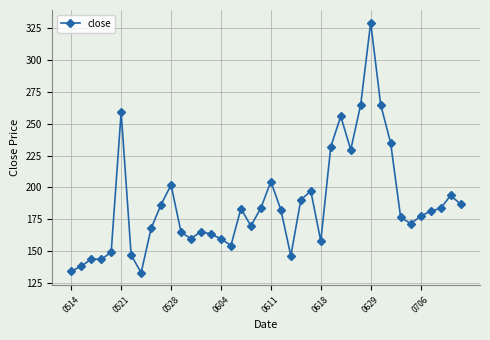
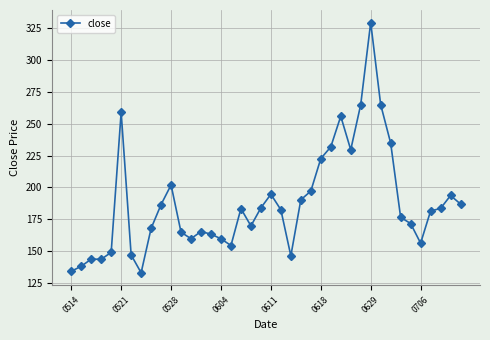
  {
    "0514": 134,
    "0521": 259,
    "0528": 202,
    "0604": 160,
-   "0611": 205,
-   "0618": 158,
+   "0611": 195,
+   "0618": 223,
    "0629": 329,
-   "0706": 177
+   "0706": 156
  }
